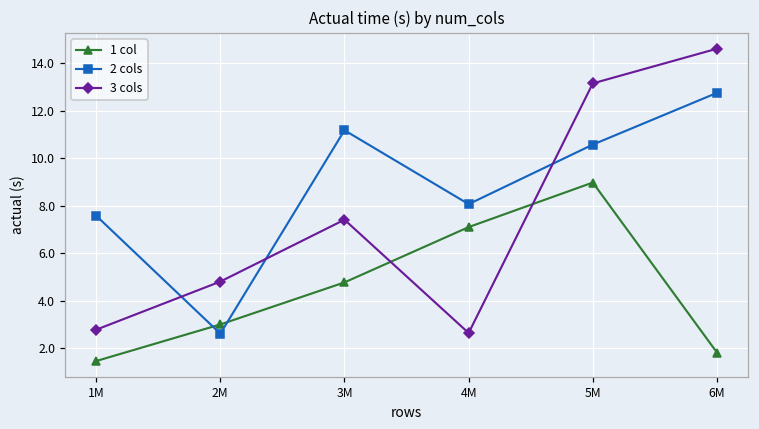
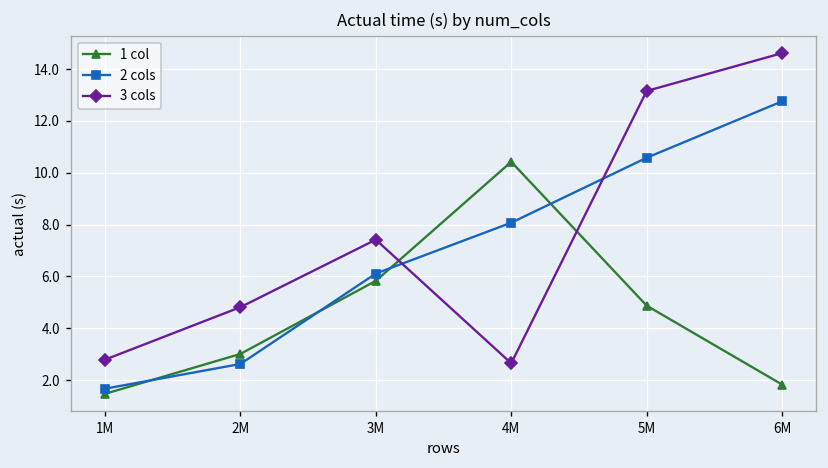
  {
    "1 col": {
      "1M": 1.5,
      "2M": 3.0,
-     "3M": 4.8,
-     "4M": 7.1,
-     "5M": 9.0,
+     "3M": 5.8,
+     "4M": 10.4,
+     "5M": 4.9,
      "6M": 1.8
    },
    "2 cols": {
-     "1M": 7.6,
+     "1M": 1.7,
      "2M": 2.6,
-     "3M": 11.2,
+     "3M": 6.1,
      "4M": 8.1,
      "5M": 10.6,
      "6M": 12.8
    },
    "3 cols": {
      "1M": 2.8,
      "2M": 4.8,
      "3M": 7.4,
      "4M": 2.6,
      "5M": 13.2,
      "6M": 14.6
    }
  }
